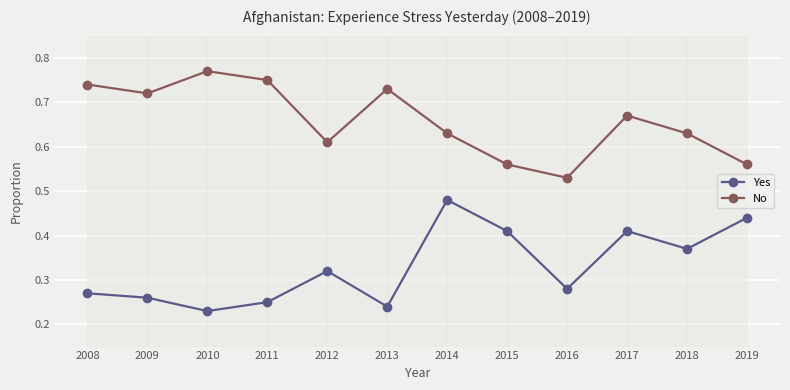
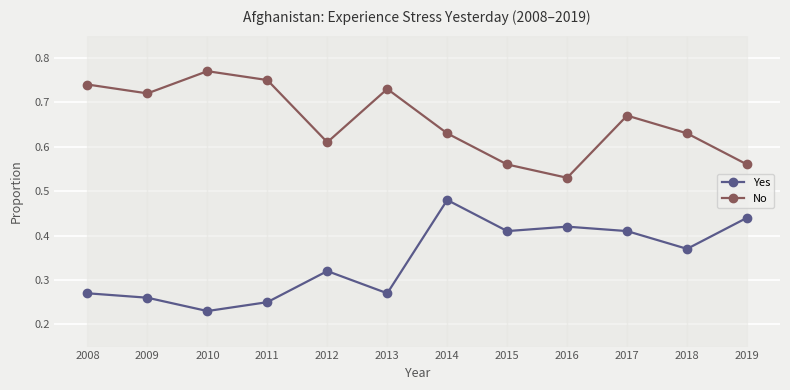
  {
    "Yes": {
      "2008": 0.27,
      "2009": 0.26,
      "2010": 0.23,
      "2011": 0.25,
      "2012": 0.32,
-     "2013": 0.24,
+     "2013": 0.27,
      "2014": 0.48,
      "2015": 0.41,
-     "2016": 0.28,
+     "2016": 0.42,
      "2017": 0.41,
      "2018": 0.37,
      "2019": 0.44
    },
    "No": {
      "2008": 0.74,
      "2009": 0.72,
      "2010": 0.77,
      "2011": 0.75,
      "2012": 0.61,
      "2013": 0.73,
      "2014": 0.63,
      "2015": 0.56,
      "2016": 0.53,
      "2017": 0.67,
      "2018": 0.63,
      "2019": 0.56
    }
  }
